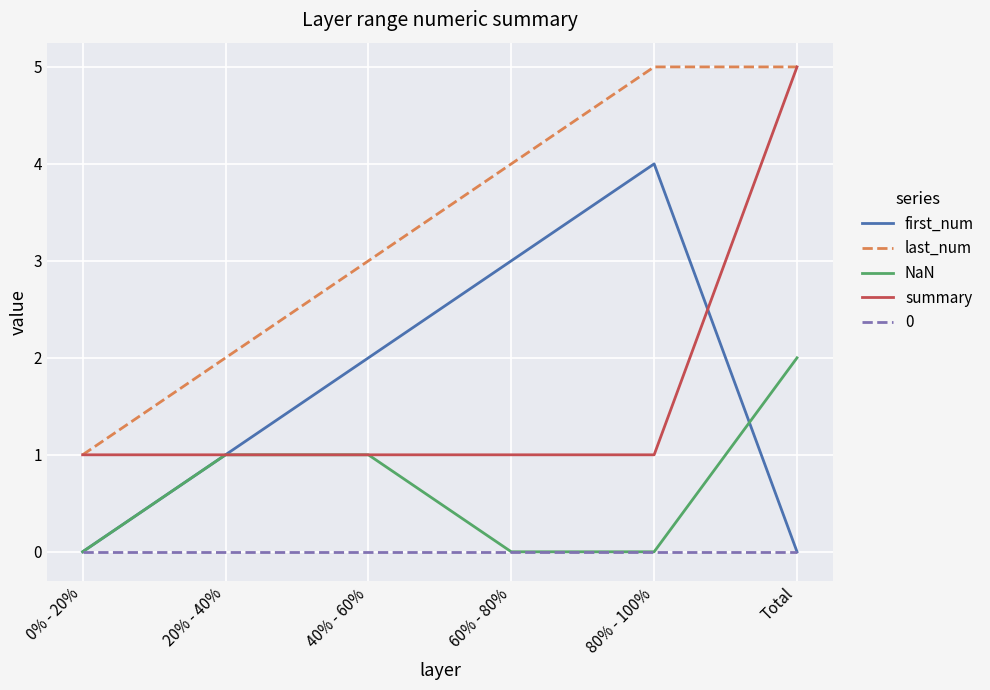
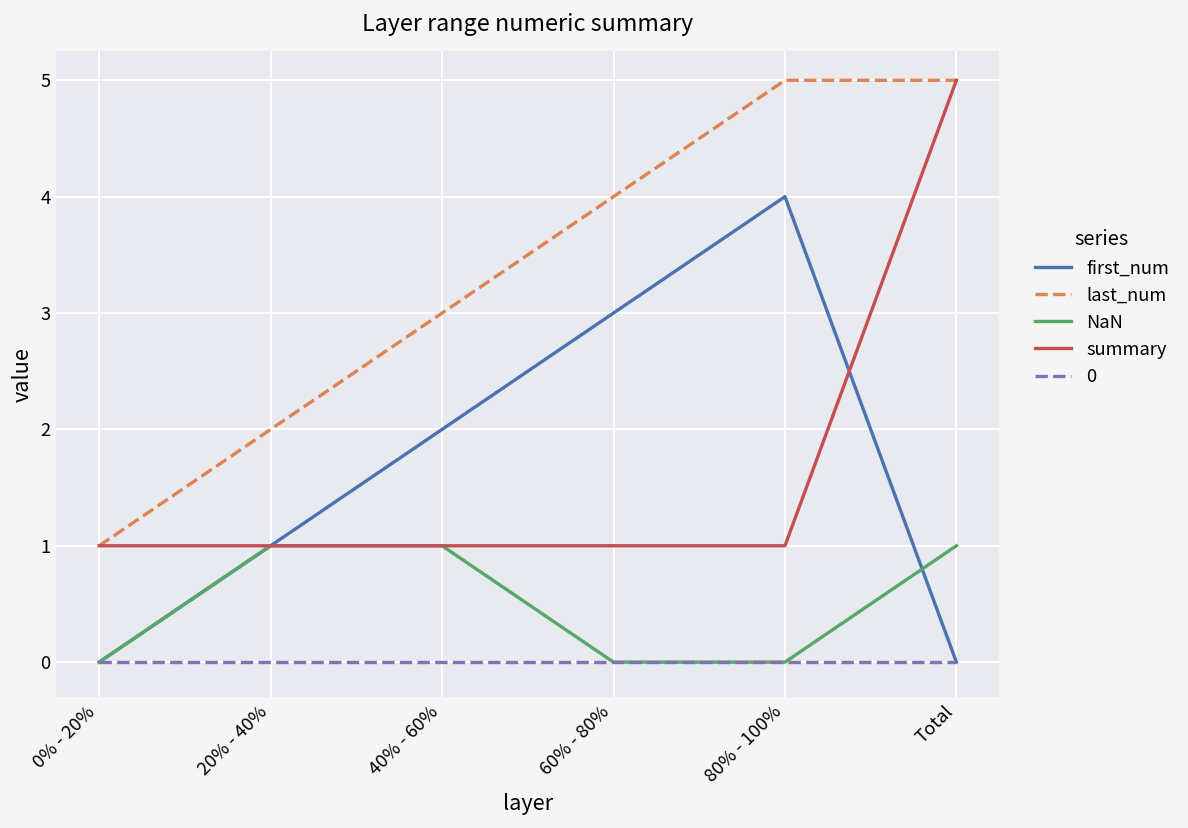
  {
    "NaN": {
-     "Total": 2
+     "Total": 1
    }
  }
